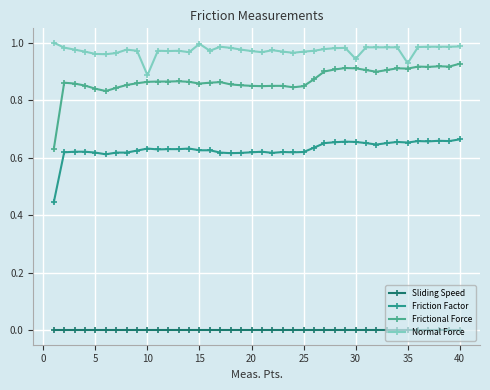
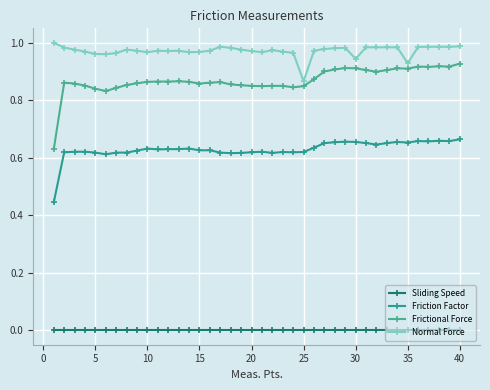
  {
    "Normal Force": {
      "5": 0.96,
-     "10": 0.89,
-     "15": 1.00,
+     "10": 0.97,
+     "15": 0.97,
      "20": 0.97,
-     "25": 0.97,
+     "25": 0.87,
      "30": 0.94,
      "35": 0.93,
      "40": 0.99
    }
  }
